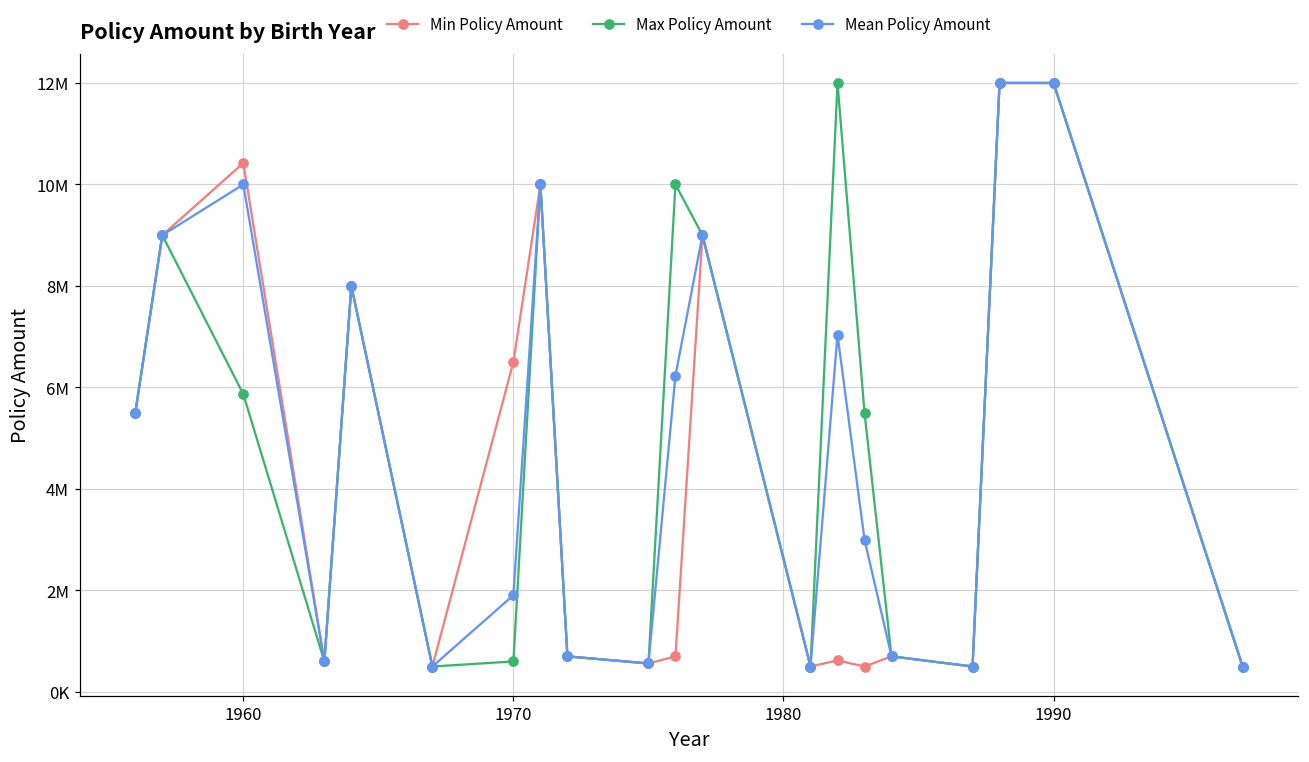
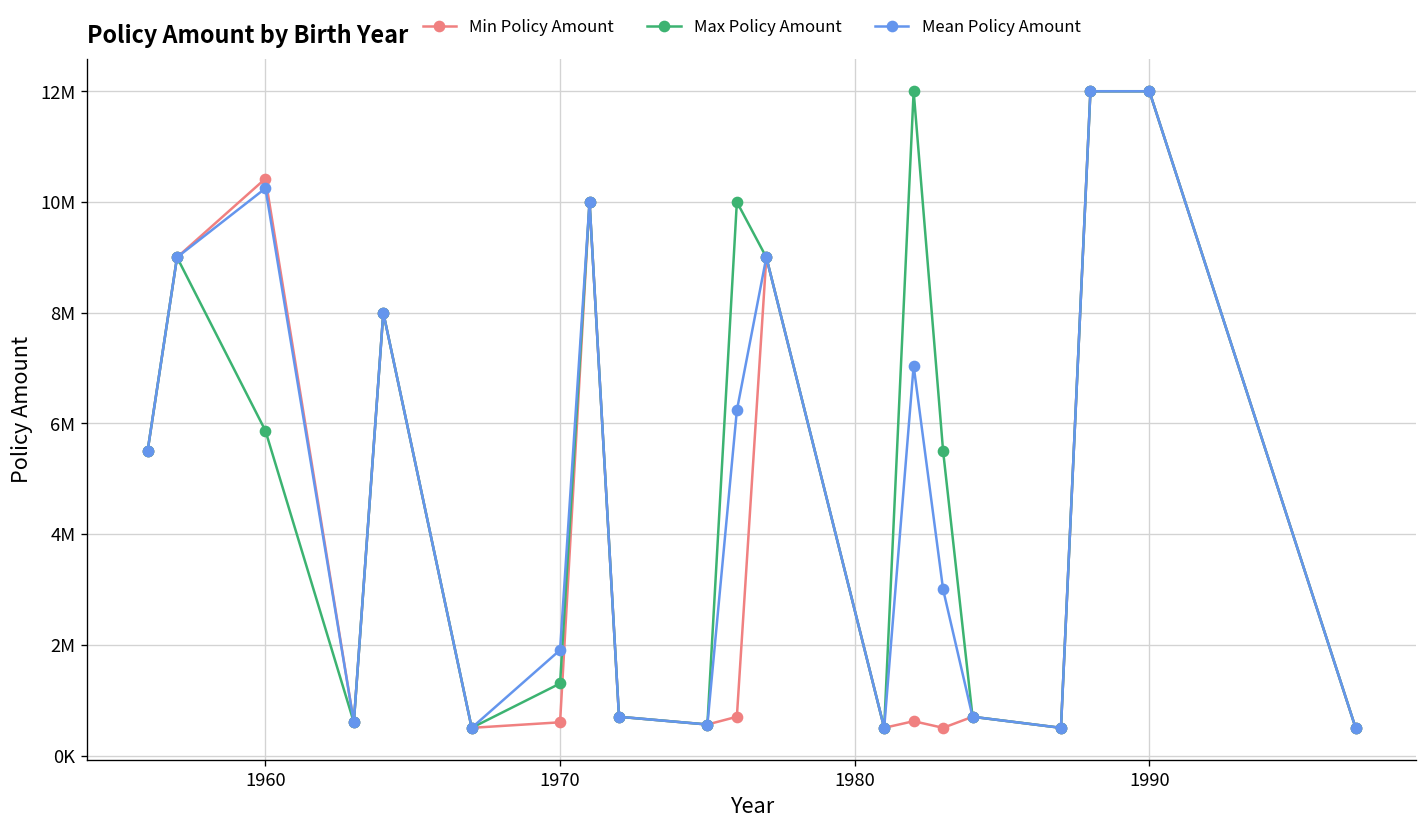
  {
    "Min Policy Amount": {
      "1960": 10400000,
-     "1970": 6500000
+     "1970": 600000
    },
    "Max Policy Amount": {
      "1960": 5900000,
-     "1970": 600000
+     "1970": 1300000
    },
    "Mean Policy Amount": {
-     "1960": 10000000,
+     "1960": 10200000,
      "1970": 1900000
    }
  }
